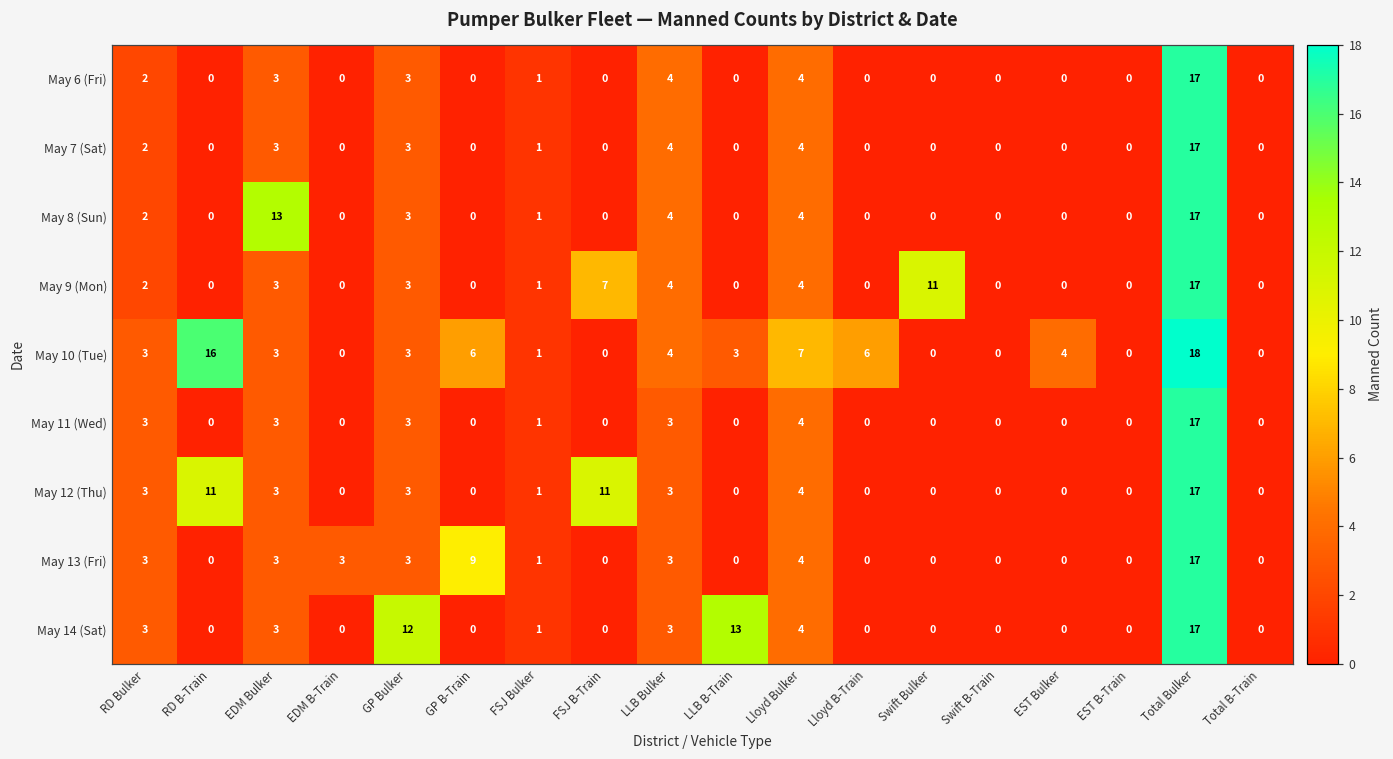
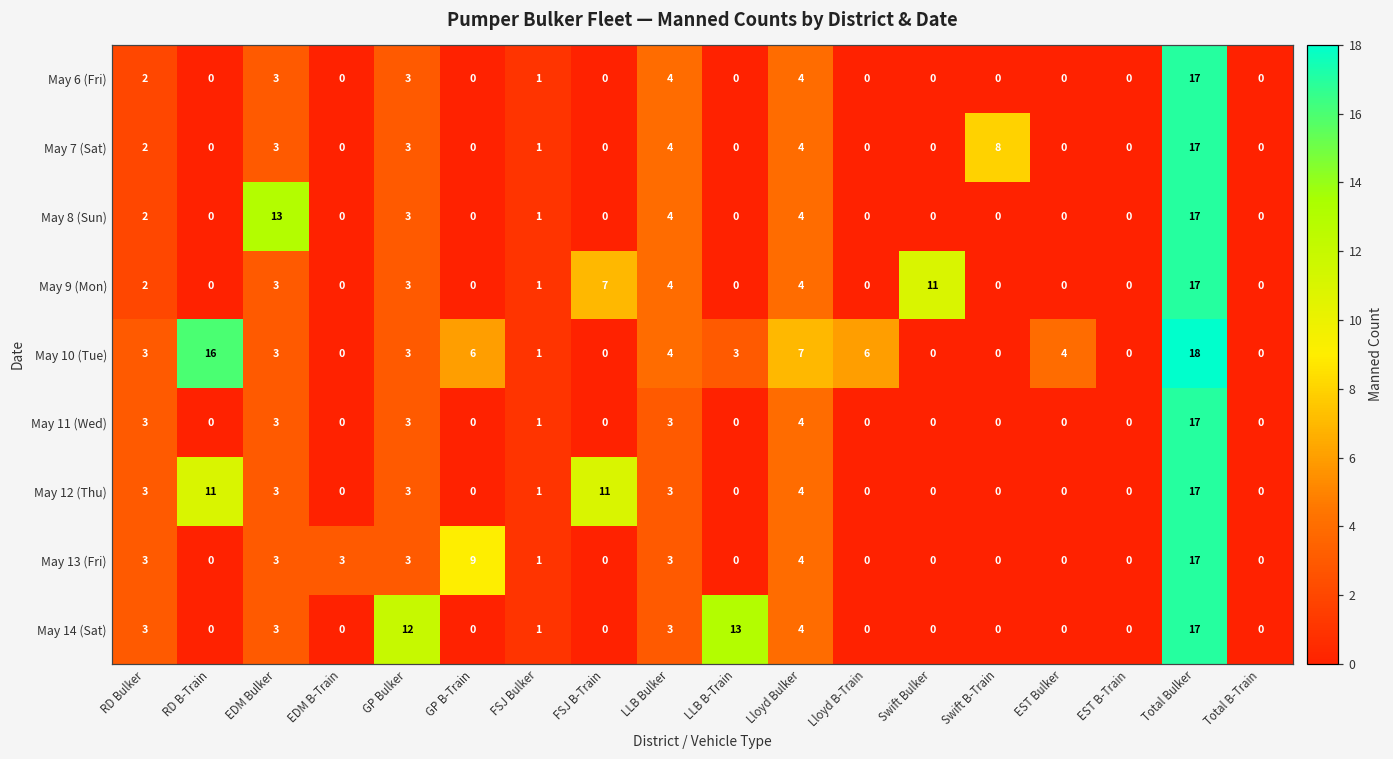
  {
    "May 6 (Fri)": {
      "RD Bulker": 2,
      "RD B-Train": 0,
      "EDM Bulker": 3,
      "EDM B-Train": 0,
      "GP Bulker": 3,
      "GP B-Train": 0,
      "FSJ Bulker": 1,
      "FSJ B-Train": 0,
      "LLB Bulker": 4,
      "LLB B-Train": 0,
      "Lloyd Bulker": 4,
      "Lloyd B-Train": 0,
      "Swift Bulker": 0,
      "Swift B-Train": 0,
      "EST Bulker": 0,
      "EST B-Train": 0,
      "Total Bulker": 17,
      "Total B-Train": 0
    },
    "May 7 (Sat)": {
      "RD Bulker": 2,
      "RD B-Train": 0,
      "EDM Bulker": 3,
      "EDM B-Train": 0,
      "GP Bulker": 3,
      "GP B-Train": 0,
      "FSJ Bulker": 1,
      "FSJ B-Train": 0,
      "LLB Bulker": 4,
      "LLB B-Train": 0,
      "Lloyd Bulker": 4,
      "Lloyd B-Train": 0,
      "Swift Bulker": 0,
-     "Swift B-Train": 0,
+     "Swift B-Train": 8,
      "EST Bulker": 0,
      "EST B-Train": 0,
      "Total Bulker": 17,
      "Total B-Train": 0
    },
    "May 8 (Sun)": {
      "RD Bulker": 2,
      "RD B-Train": 0,
      "EDM Bulker": 13,
      "EDM B-Train": 0,
      "GP Bulker": 3,
      "GP B-Train": 0,
      "FSJ Bulker": 1,
      "FSJ B-Train": 0,
      "LLB Bulker": 4,
      "LLB B-Train": 0,
      "Lloyd Bulker": 4,
      "Lloyd B-Train": 0,
      "Swift Bulker": 0,
      "Swift B-Train": 0,
      "EST Bulker": 0,
      "EST B-Train": 0,
      "Total Bulker": 17,
      "Total B-Train": 0
    },
    "May 9 (Mon)": {
      "RD Bulker": 2,
      "RD B-Train": 0,
      "EDM Bulker": 3,
      "EDM B-Train": 0,
      "GP Bulker": 3,
      "GP B-Train": 0,
      "FSJ Bulker": 1,
      "FSJ B-Train": 7,
      "LLB Bulker": 4,
      "LLB B-Train": 0,
      "Lloyd Bulker": 4,
      "Lloyd B-Train": 0,
      "Swift Bulker": 11,
      "Swift B-Train": 0,
      "EST Bulker": 0,
      "EST B-Train": 0,
      "Total Bulker": 17,
      "Total B-Train": 0
    },
    "May 10 (Tue)": {
      "RD Bulker": 3,
      "RD B-Train": 16,
      "EDM Bulker": 3,
      "EDM B-Train": 0,
      "GP Bulker": 3,
      "GP B-Train": 6,
      "FSJ Bulker": 1,
      "FSJ B-Train": 0,
      "LLB Bulker": 4,
      "LLB B-Train": 3,
      "Lloyd Bulker": 7,
      "Lloyd B-Train": 6,
      "Swift Bulker": 0,
      "Swift B-Train": 0,
      "EST Bulker": 4,
      "EST B-Train": 0,
      "Total Bulker": 18,
      "Total B-Train": 0
    },
    "May 11 (Wed)": {
      "RD Bulker": 3,
      "RD B-Train": 0,
      "EDM Bulker": 3,
      "EDM B-Train": 0,
      "GP Bulker": 3,
      "GP B-Train": 0,
      "FSJ Bulker": 1,
      "FSJ B-Train": 0,
      "LLB Bulker": 3,
      "LLB B-Train": 0,
      "Lloyd Bulker": 4,
      "Lloyd B-Train": 0,
      "Swift Bulker": 0,
      "Swift B-Train": 0,
      "EST Bulker": 0,
      "EST B-Train": 0,
      "Total Bulker": 17,
      "Total B-Train": 0
    },
    "May 12 (Thu)": {
      "RD Bulker": 3,
      "RD B-Train": 11,
      "EDM Bulker": 3,
      "EDM B-Train": 0,
      "GP Bulker": 3,
      "GP B-Train": 0,
      "FSJ Bulker": 1,
      "FSJ B-Train": 11,
      "LLB Bulker": 3,
      "LLB B-Train": 0,
      "Lloyd Bulker": 4,
      "Lloyd B-Train": 0,
      "Swift Bulker": 0,
      "Swift B-Train": 0,
      "EST Bulker": 0,
      "EST B-Train": 0,
      "Total Bulker": 17,
      "Total B-Train": 0
    },
    "May 13 (Fri)": {
      "RD Bulker": 3,
      "RD B-Train": 0,
      "EDM Bulker": 3,
      "EDM B-Train": 3,
      "GP Bulker": 3,
      "GP B-Train": 9,
      "FSJ Bulker": 1,
      "FSJ B-Train": 0,
      "LLB Bulker": 3,
      "LLB B-Train": 0,
      "Lloyd Bulker": 4,
      "Lloyd B-Train": 0,
      "Swift Bulker": 0,
      "Swift B-Train": 0,
      "EST Bulker": 0,
      "EST B-Train": 0,
      "Total Bulker": 17,
      "Total B-Train": 0
    },
    "May 14 (Sat)": {
      "RD Bulker": 3,
      "RD B-Train": 0,
      "EDM Bulker": 3,
      "EDM B-Train": 0,
      "GP Bulker": 12,
      "GP B-Train": 0,
      "FSJ Bulker": 1,
      "FSJ B-Train": 0,
      "LLB Bulker": 3,
      "LLB B-Train": 13,
      "Lloyd Bulker": 4,
      "Lloyd B-Train": 0,
      "Swift Bulker": 0,
      "Swift B-Train": 0,
      "EST Bulker": 0,
      "EST B-Train": 0,
      "Total Bulker": 17,
      "Total B-Train": 0
    }
  }
